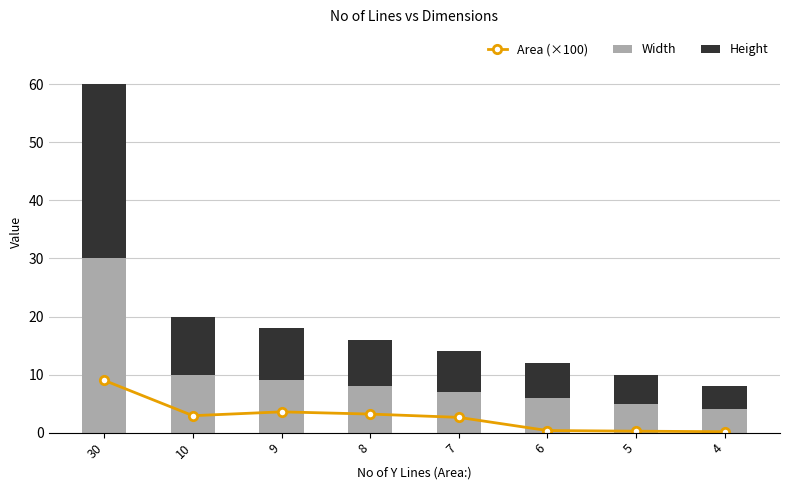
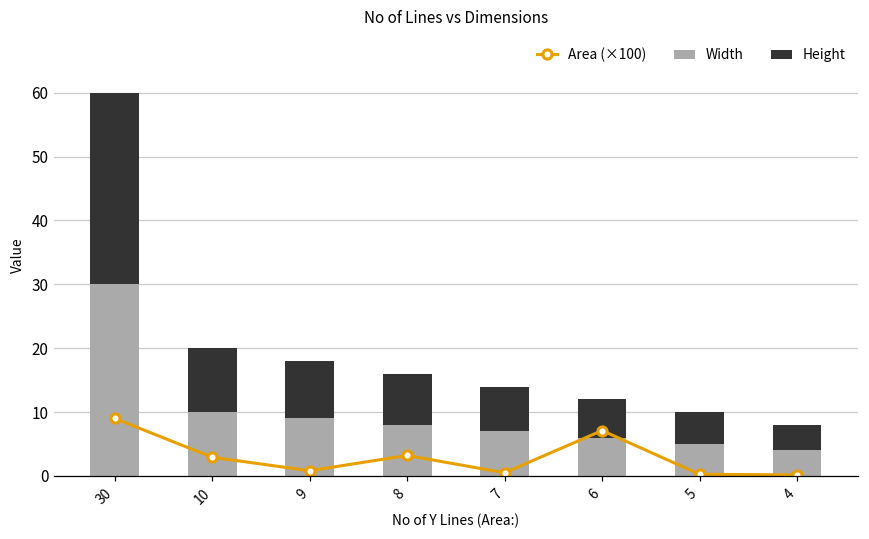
  {
    "Area (×100)": {
      "30": 9,
      "10": 3,
-     "9": 4,
+     "9": 1,
      "8": 3,
-     "7": 3,
-     "6": 0,
+     "7": 0,
+     "6": 7,
      "5": 0,
      "4": 0
    },
    "Width": {
      "30": 30,
      "10": 10,
      "9": 9,
      "8": 8,
      "7": 7,
      "6": 6,
      "5": 5,
      "4": 4
    },
    "Height": {
      "30": 30,
      "10": 10,
      "9": 9,
      "8": 8,
      "7": 7,
      "6": 6,
      "5": 5,
      "4": 4
    }
  }
